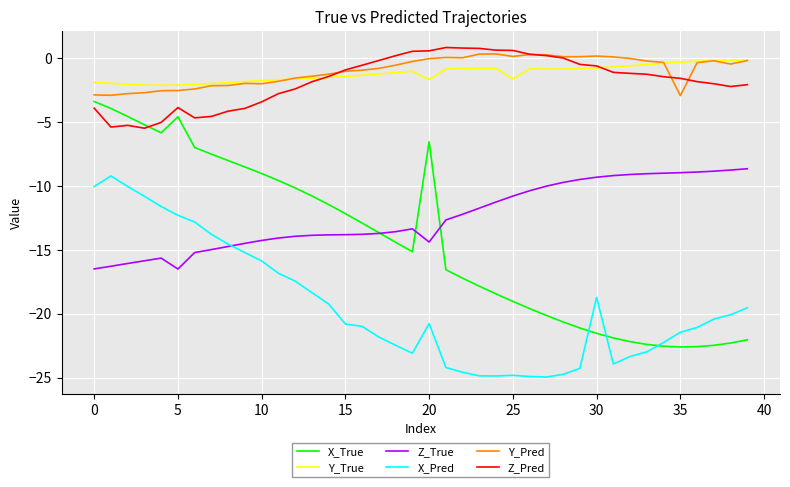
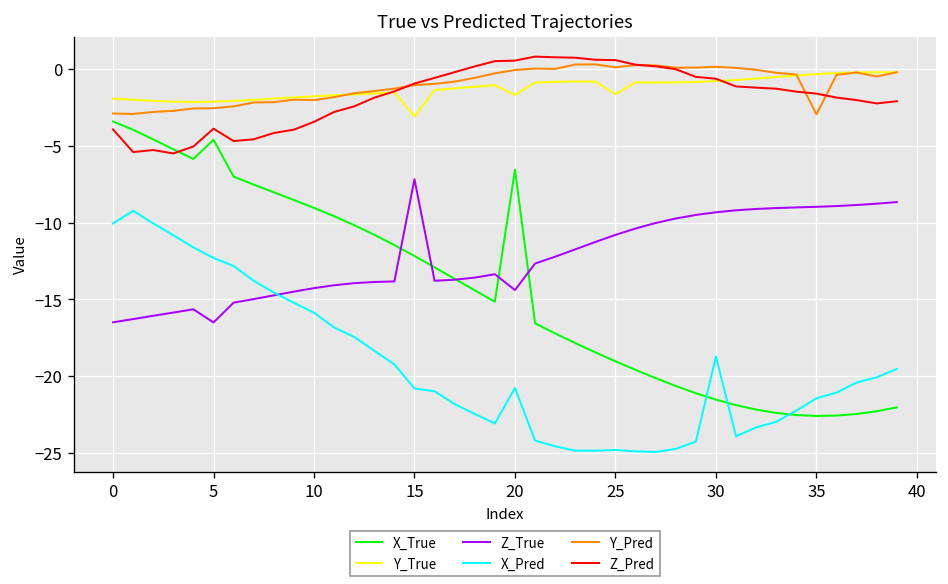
  {
    "X_True": {
      "0": -3.4,
      "5": -4.6,
      "10": -9.0,
      "15": -12.2,
      "20": -6.6,
      "25": -19.0,
      "30": -21.5,
      "35": -22.6
    },
    "Y_True": {
      "0": -1.9,
      "5": -2.1,
      "10": -1.8,
-     "15": -1.4,
+     "15": -3.1,
      "20": -1.7,
      "25": -1.6,
      "35": -0.3
    },
    "Z_True": {
      "0": -16.5,
      "5": -16.5,
      "10": -14.3,
-     "15": -13.8,
+     "15": -7.2,
      "20": -14.4,
      "25": -10.8,
      "30": -9.3,
      "35": -9.0
    },
    "X_Pred": {
      "0": -10.1,
      "5": -12.3,
      "10": -15.9,
      "15": -20.8,
      "20": -20.8,
      "25": -24.8,
      "30": -18.7,
      "35": -21.5
    },
    "Y_Pred": {
      "0": -2.9,
      "5": -2.5,
      "10": -2.0,
      "20": -0.1,
      "25": 0.1,
      "30": 0.1,
      "35": -2.9
    },
    "Z_Pred": {
      "0": -3.9,
      "5": -3.9,
      "10": -3.4,
      "20": 0.6,
      "25": 0.6,
      "35": -1.6
    }
  }
